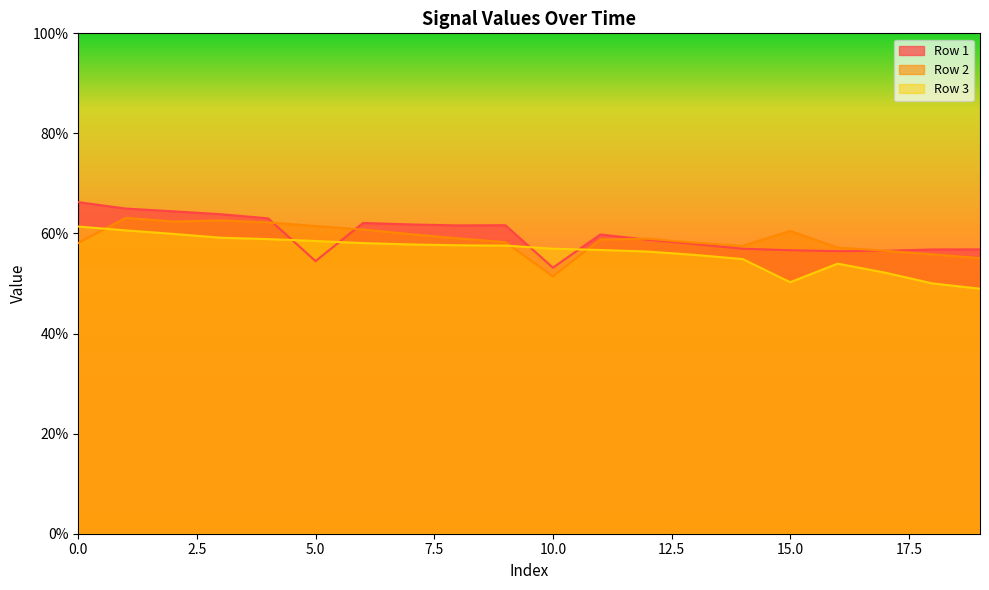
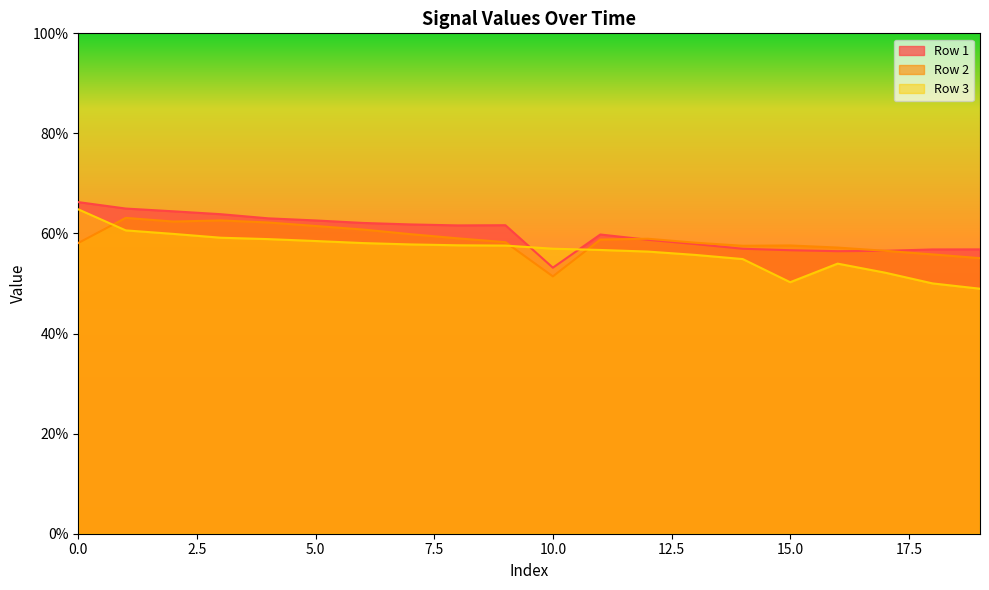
  {
    "Row 1": {
      "0.0": "66%",
-     "5.0": "54%",
+     "5.0": "63%",
      "10.0": "53%",
      "15.0": "57%"
    },
    "Row 2": {
      "0.0": "58%",
      "5.0": "61%",
      "10.0": "51%",
-     "15.0": "61%"
+     "15.0": "58%"
    },
    "Row 3": {
-     "0.0": "61%",
+     "0.0": "65%",
      "5.0": "58%",
      "10.0": "57%",
      "15.0": "50%"
    }
  }
